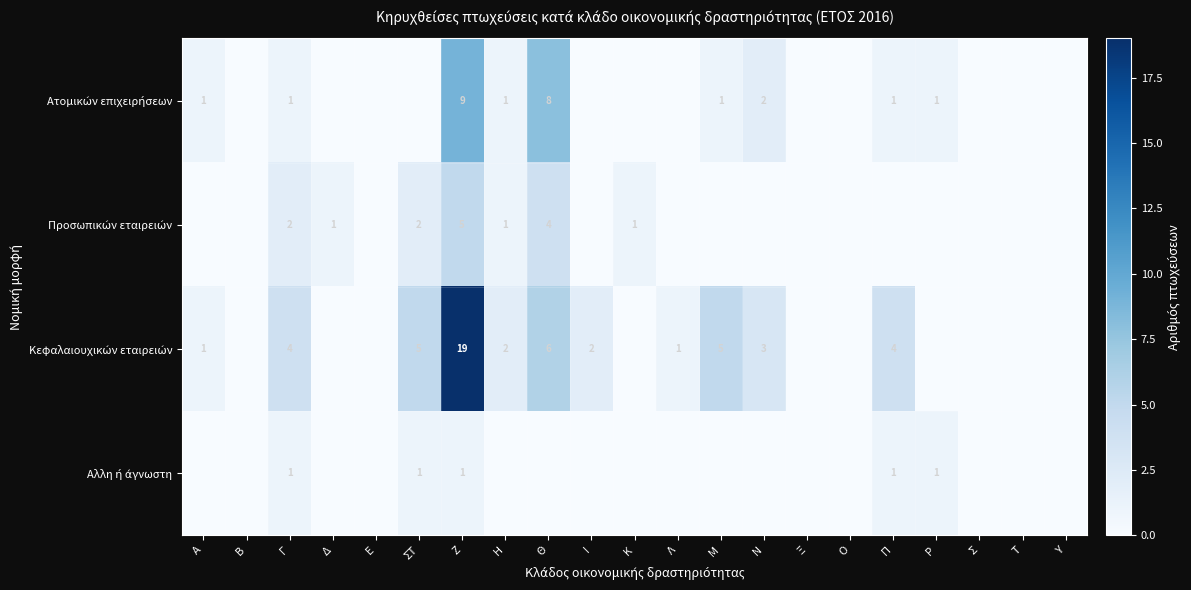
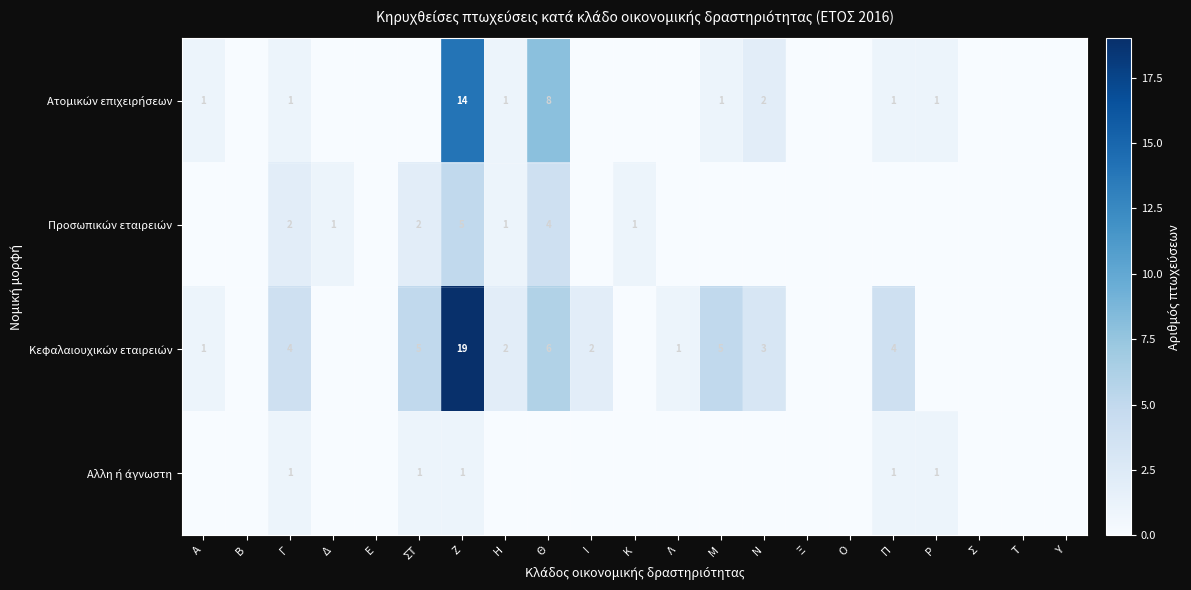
  {
    "Ατομικών επιχειρήσεων": {
-     "Ζ": 9,
+     "Ζ": 14,
      "Θ": 8
    },
    "Κεφαλαιουχικών εταιρειών": {
      "Ζ": 19
    }
  }
